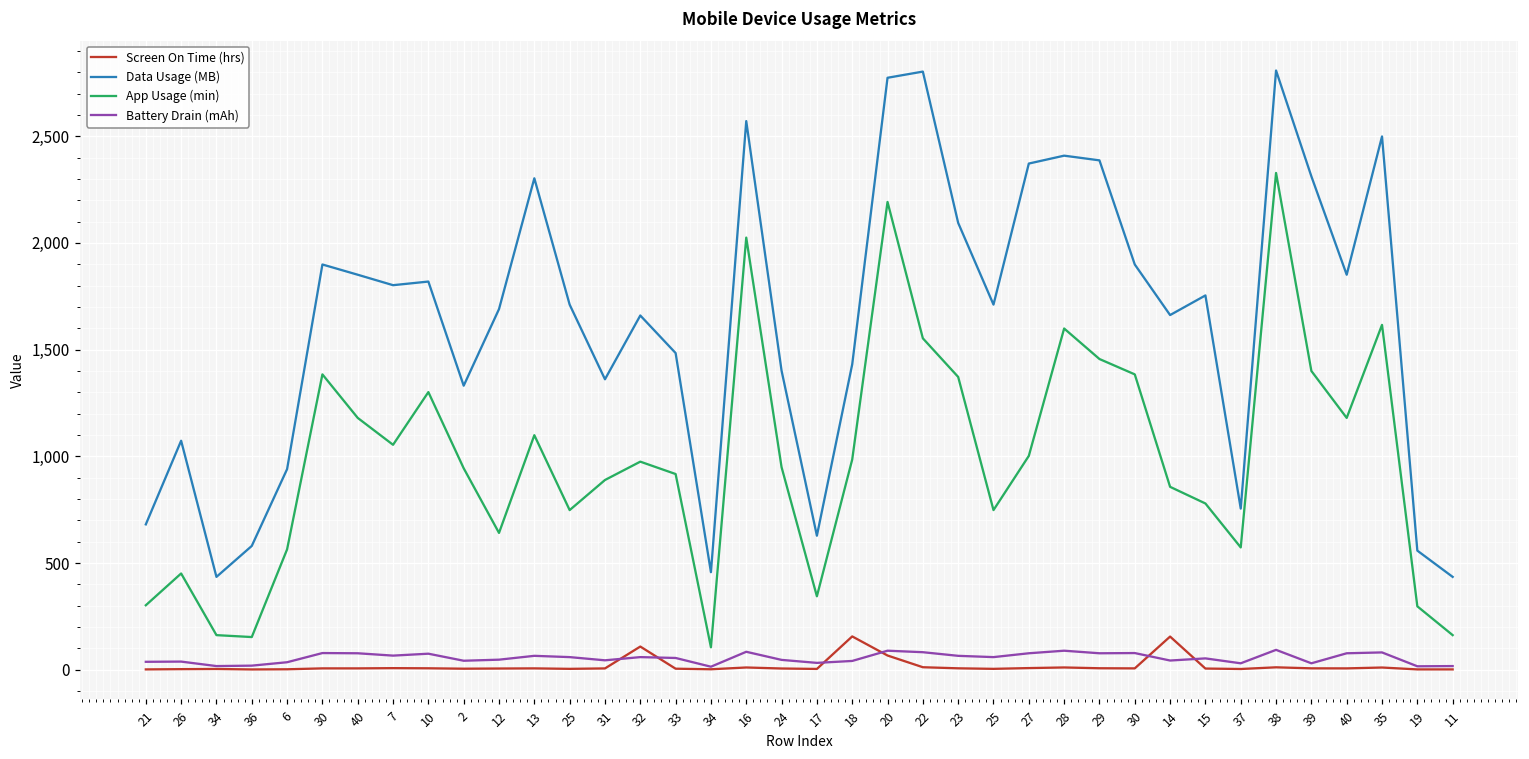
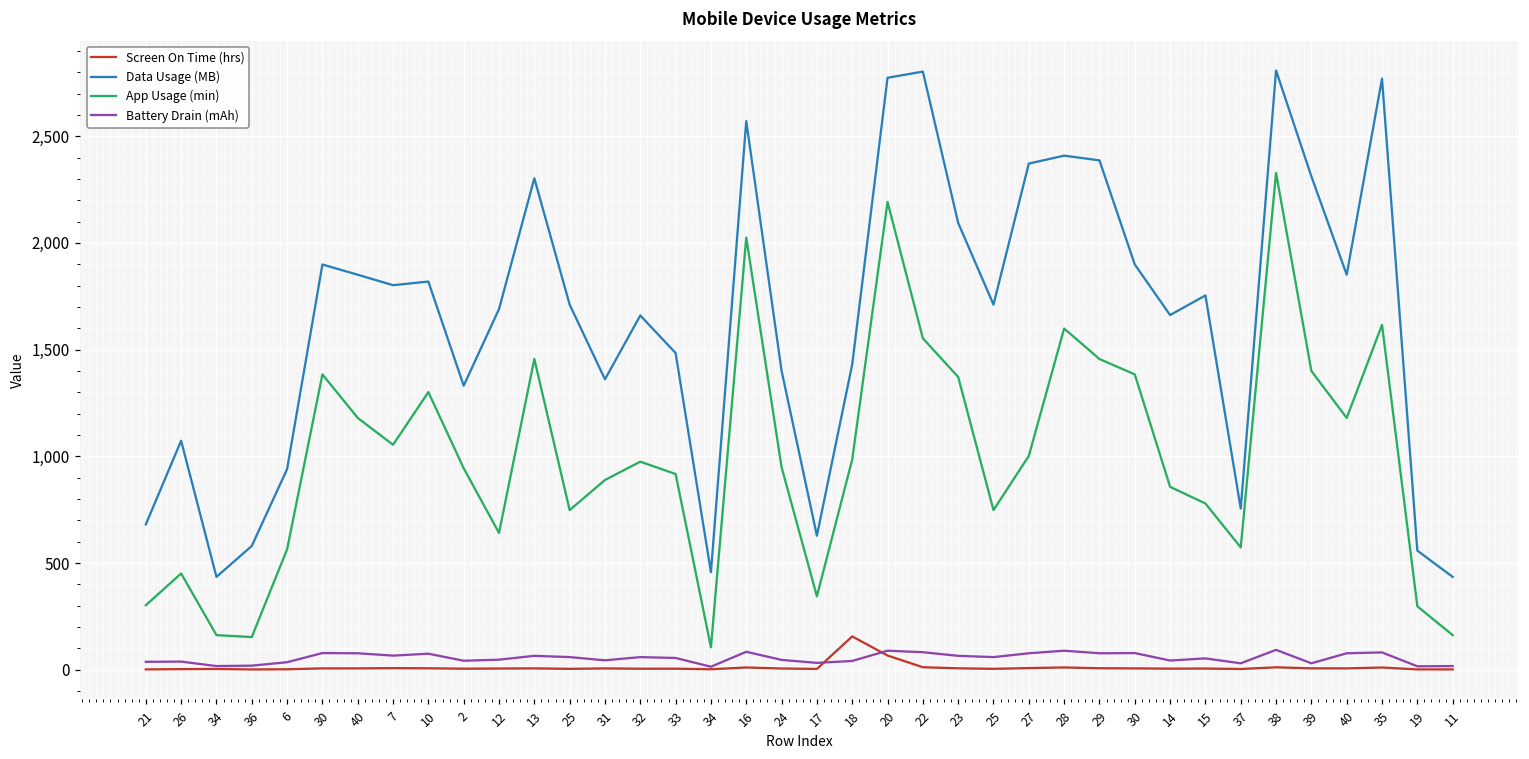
  {
    "Screen On Time (hrs)": {
      "21": "0",
      "26": "0",
      "36": "0",
      "6": "0",
      "7": "10",
      "10": "10",
      "2": "0",
      "12": "10",
      "13": "10",
      "31": "10",
-     "32": "110",
+     "32": "0",
      "33": "0",
      "16": "10",
      "24": "10",
      "17": "0",
      "18": "160",
      "20": "70",
      "22": "10",
      "23": "10",
      "27": "10",
      "28": "10",
      "29": "10",
-     "14": "160",
+     "14": "0",
      "15": "10",
      "37": "0",
      "38": "10",
      "39": "10",
      "35": "10",
      "19": "0",
      "11": "0"
    },
    "Data Usage (MB)": {
      "21": "680",
      "26": "1,070",
      "36": "580",
      "6": "940",
      "7": "1,800",
      "10": "1,820",
      "2": "1,330",
      "12": "1,690",
      "13": "2,300",
      "31": "1,360",
      "32": "1,660",
      "33": "1,480",
      "16": "2,570",
      "24": "1,400",
      "17": "630",
      "18": "1,430",
      "20": "2,770",
      "22": "2,800",
      "23": "2,090",
      "27": "2,370",
      "28": "2,410",
      "29": "2,390",
      "14": "1,660",
      "15": "1,750",
      "37": "760",
      "38": "2,810",
      "39": "2,310",
-     "35": "2,500",
+     "35": "2,770",
      "19": "560",
      "11": "440"
    },
    "App Usage (min)": {
      "21": "300",
      "26": "450",
      "36": "150",
      "6": "560",
      "7": "1,050",
      "10": "1,300",
      "2": "940",
      "12": "640",
-     "13": "1,100",
+     "13": "1,460",
      "31": "890",
      "32": "980",
      "33": "920",
      "16": "2,030",
      "24": "950",
      "17": "340",
      "18": "990",
      "20": "2,190",
      "22": "1,550",
      "23": "1,370",
      "27": "1,000",
      "28": "1,600",
      "29": "1,460",
      "14": "860",
      "15": "780",
      "37": "570",
      "38": "2,330",
      "39": "1,400",
      "35": "1,620",
      "19": "300",
      "11": "160"
    },
    "Battery Drain (mAh)": {
      "21": "40",
      "26": "40",
      "36": "20",
      "6": "40",
      "7": "70",
      "10": "80",
      "2": "40",
      "12": "50",
      "13": "70",
      "31": "40",
      "32": "60",
      "33": "60",
      "16": "80",
      "24": "50",
      "17": "30",
      "18": "40",
      "20": "90",
      "22": "80",
      "23": "70",
      "27": "80",
      "28": "90",
      "29": "80",
      "14": "40",
      "15": "50",
      "37": "30",
      "38": "90",
      "39": "30",
      "35": "80",
      "19": "20",
      "11": "20"
    }
  }
